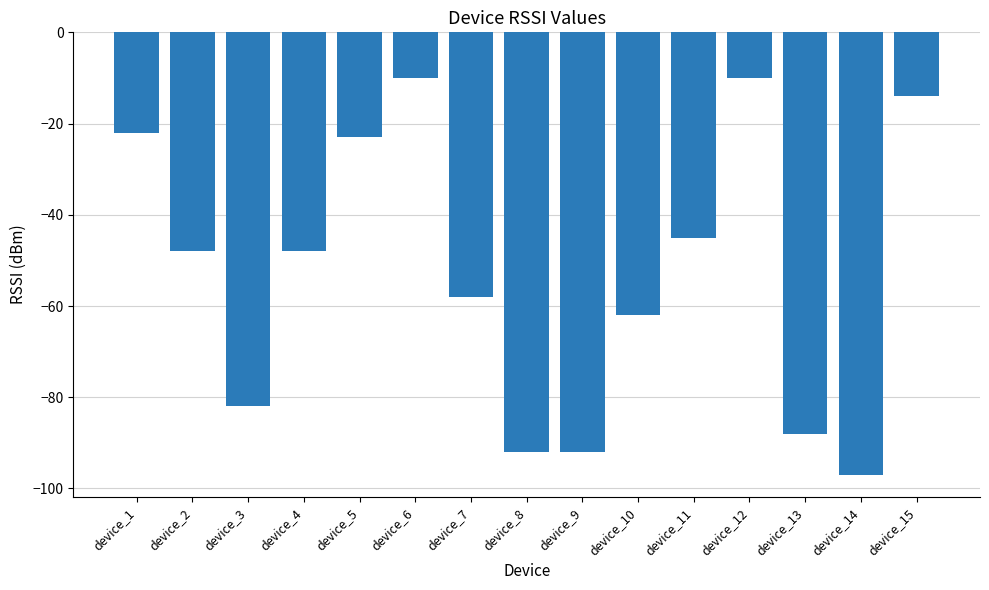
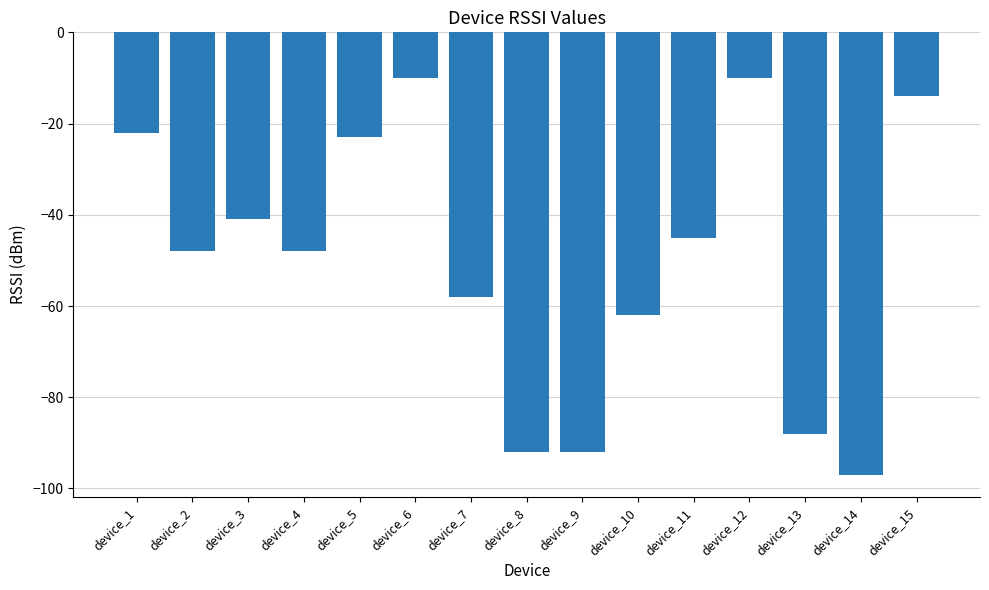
  {
    "device_1": -22,
    "device_2": -48,
-   "device_3": -82,
+   "device_3": -41,
    "device_4": -48,
    "device_5": -23,
    "device_6": -10,
    "device_7": -58,
    "device_8": -92,
    "device_9": -92,
    "device_10": -62,
    "device_11": -45,
    "device_12": -10,
    "device_13": -88,
    "device_14": -97,
    "device_15": -14
  }
